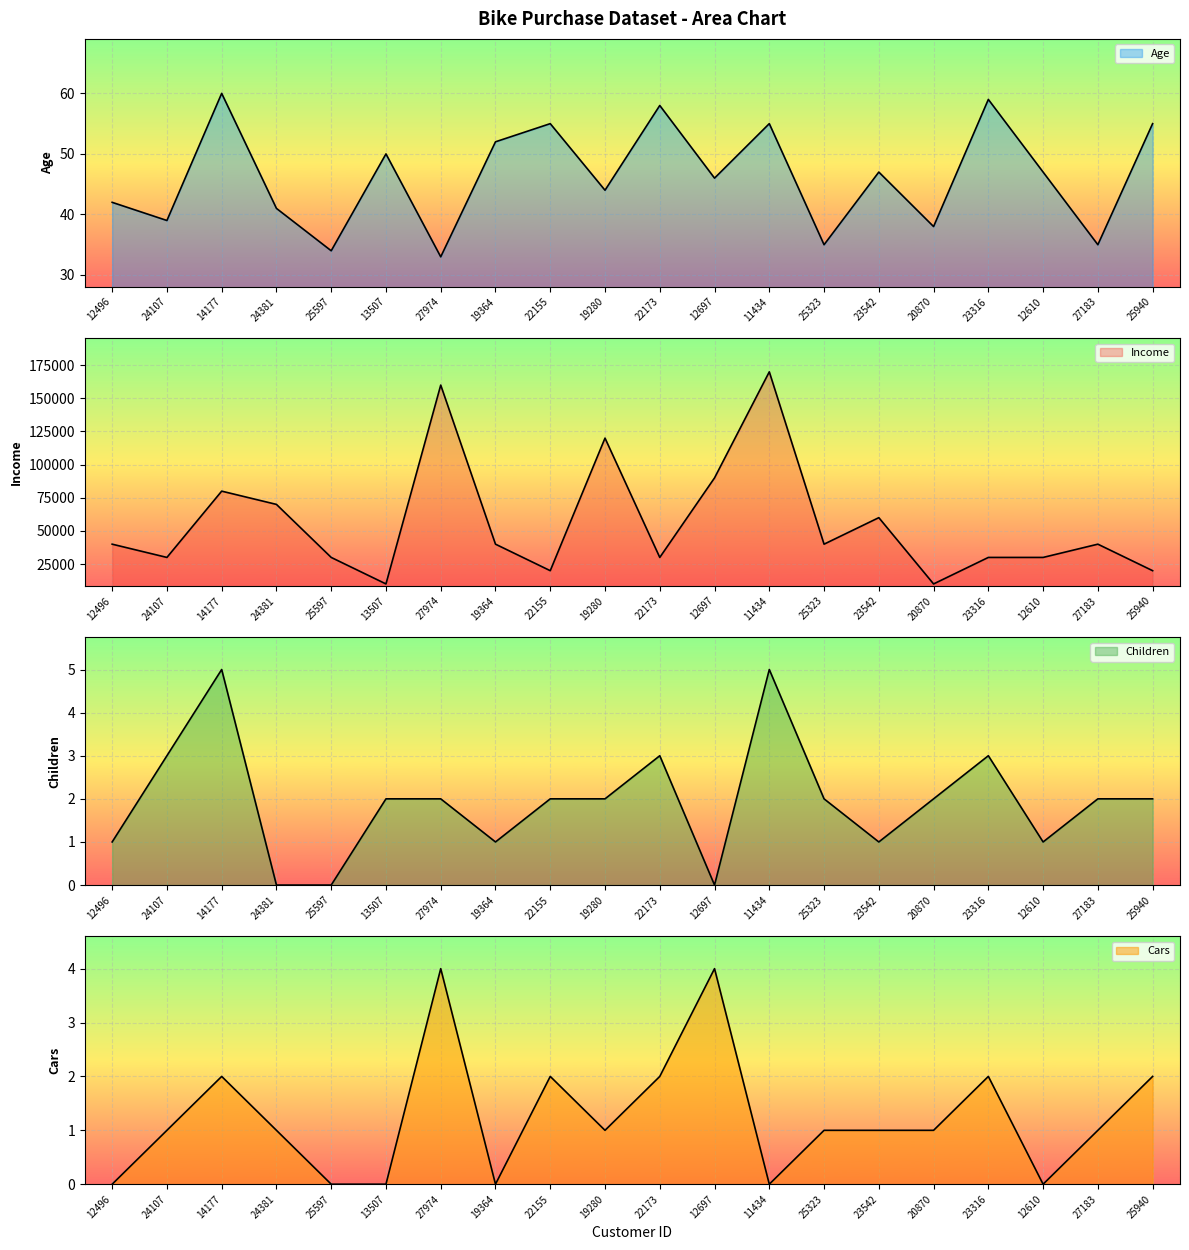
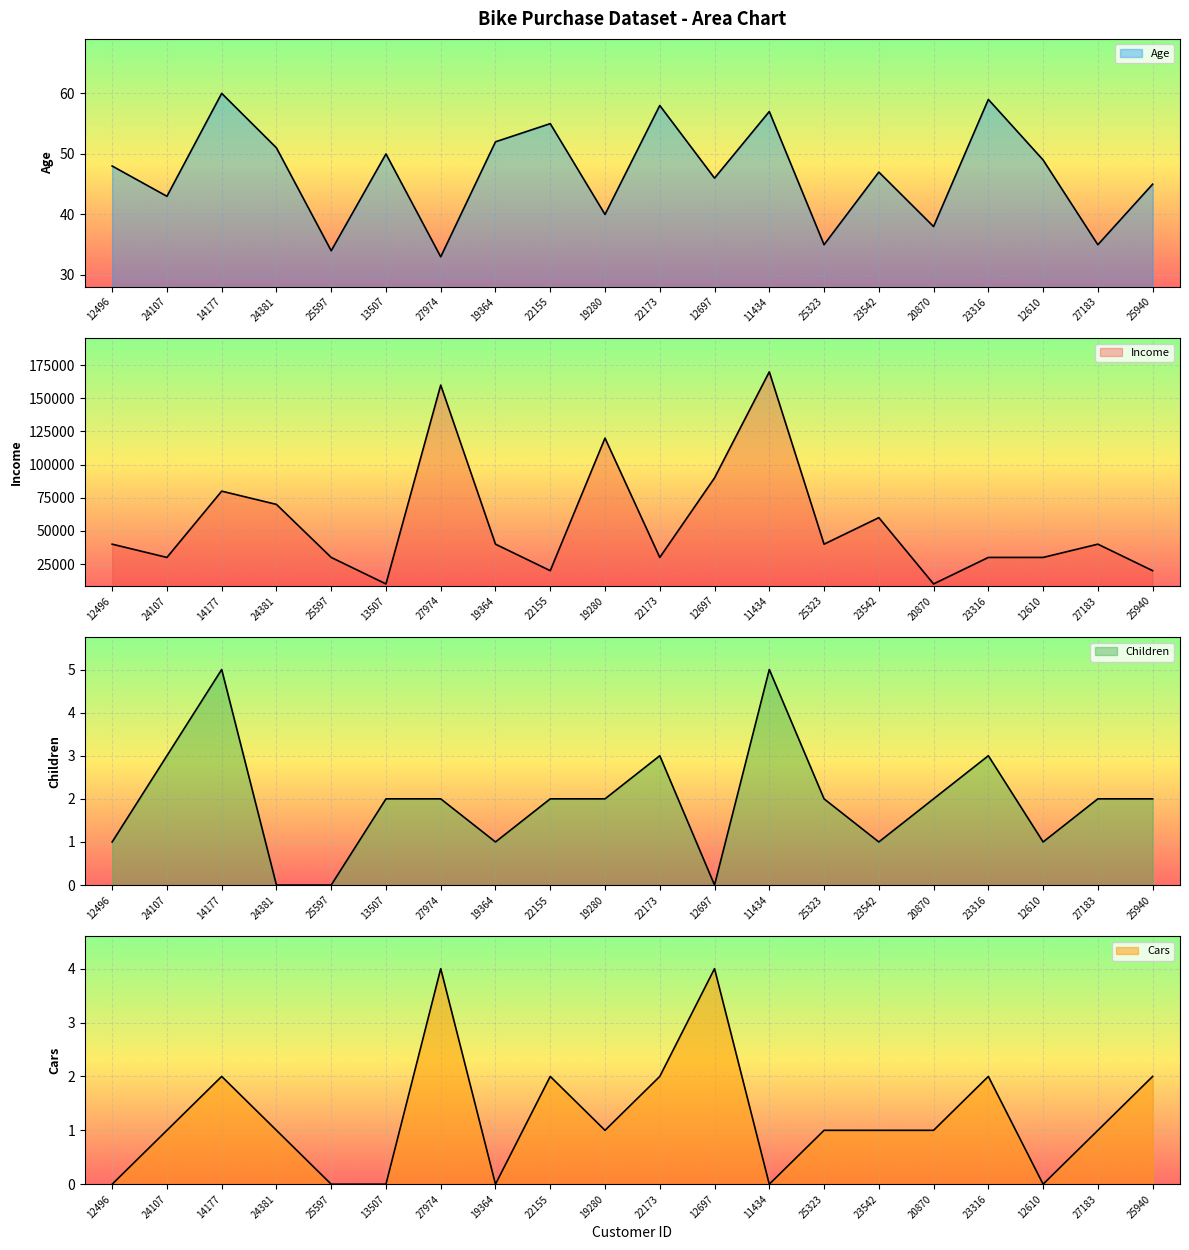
  {
    "Bike Purchase Dataset - Area Chart": {
-     "12496": 42,
-     "24107": 39,
+     "12496": 48,
+     "24107": 43,
      "14177": 60,
-     "24381": 41,
+     "24381": 51,
      "25597": 34,
      "13507": 50,
      "27974": 33,
      "19364": 52,
      "22155": 55,
-     "19280": 44,
+     "19280": 40,
      "22173": 58,
      "12697": 46,
-     "11434": 55,
+     "11434": 57,
      "25323": 35,
      "23542": 47,
      "20870": 38,
      "23316": 59,
-     "12610": 47,
+     "12610": 49,
      "27183": 35,
-     "25940": 55
+     "25940": 45
    }
  }
